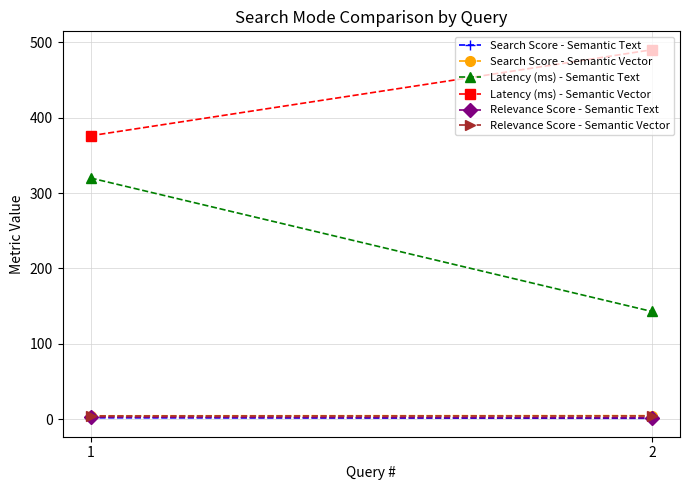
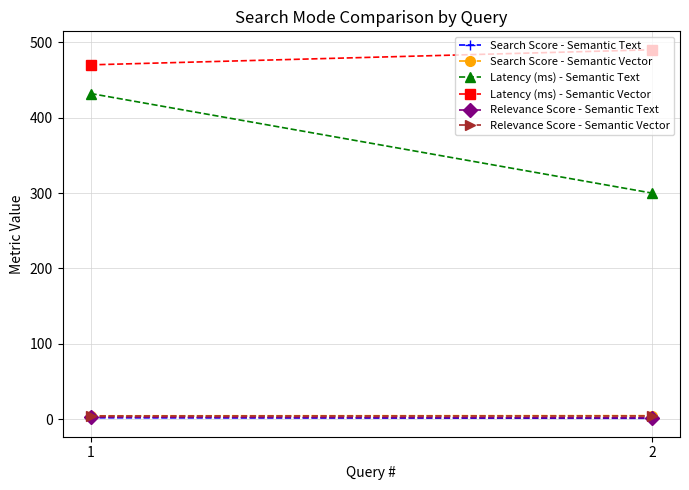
  {
    "Latency (ms) - Semantic Text": {
-     "1": 320,
-     "2": 140
+     "1": 430,
+     "2": 300
    },
    "Latency (ms) - Semantic Vector": {
-     "1": 380
+     "1": 470
    }
  }
